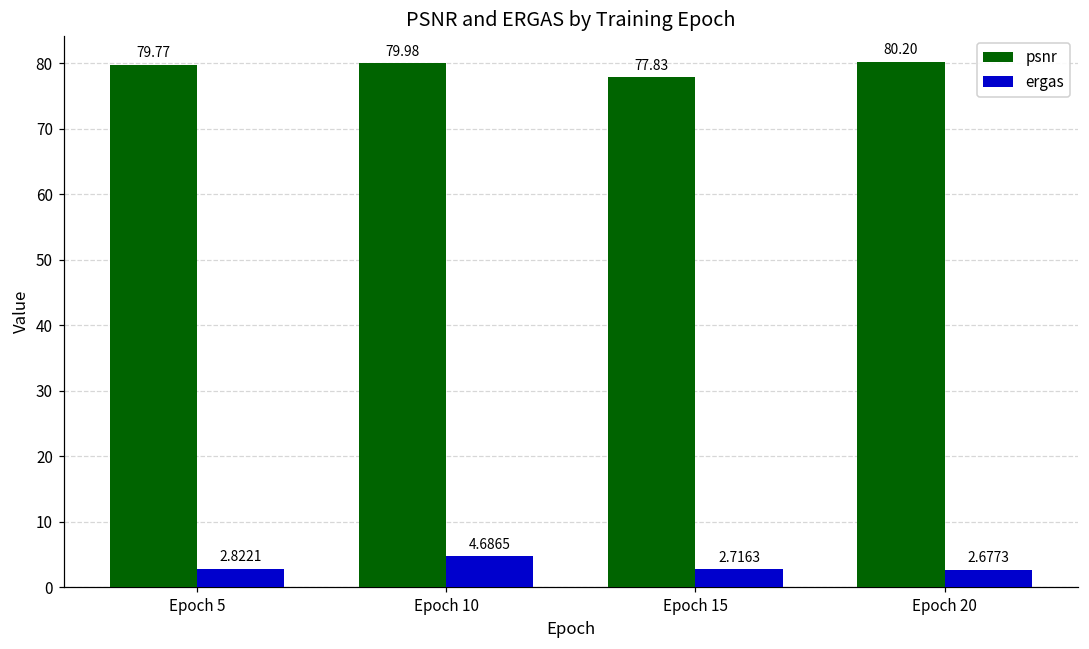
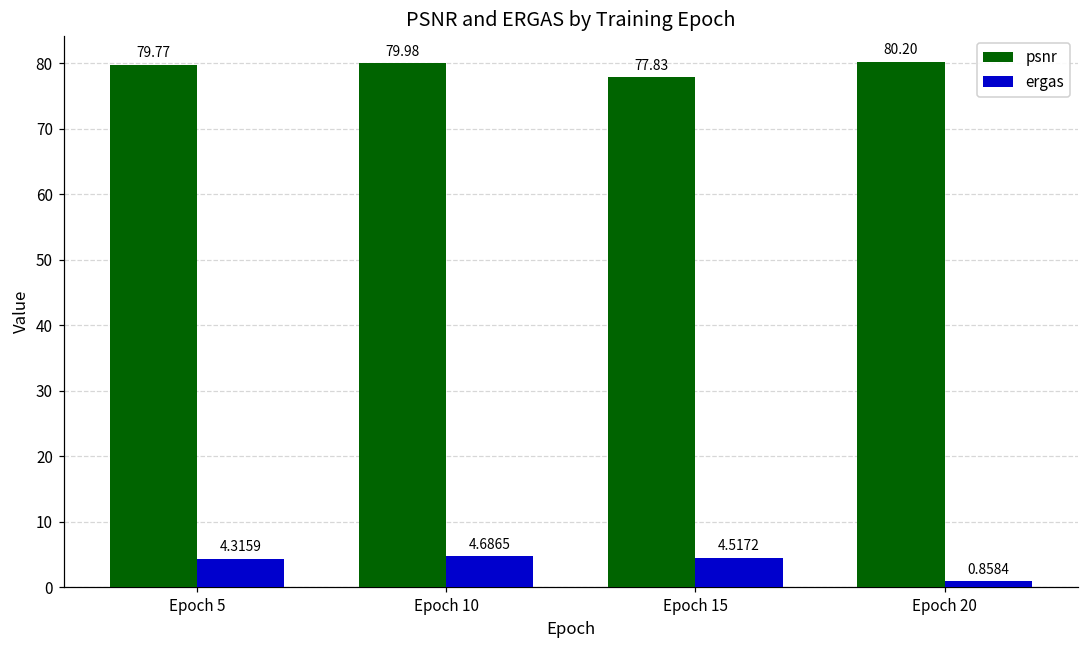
  {
    "psnr": {
      "Epoch 5": 79.77,
      "Epoch 10": 79.98,
      "Epoch 15": 77.83,
      "Epoch 20": 80.20
    },
    "ergas": {
-     "Epoch 5": 2.8221,
+     "Epoch 5": 4.3159,
      "Epoch 10": 4.6865,
-     "Epoch 15": 2.7163,
-     "Epoch 20": 2.6773
+     "Epoch 15": 4.5172,
+     "Epoch 20": 0.8584
    }
  }
